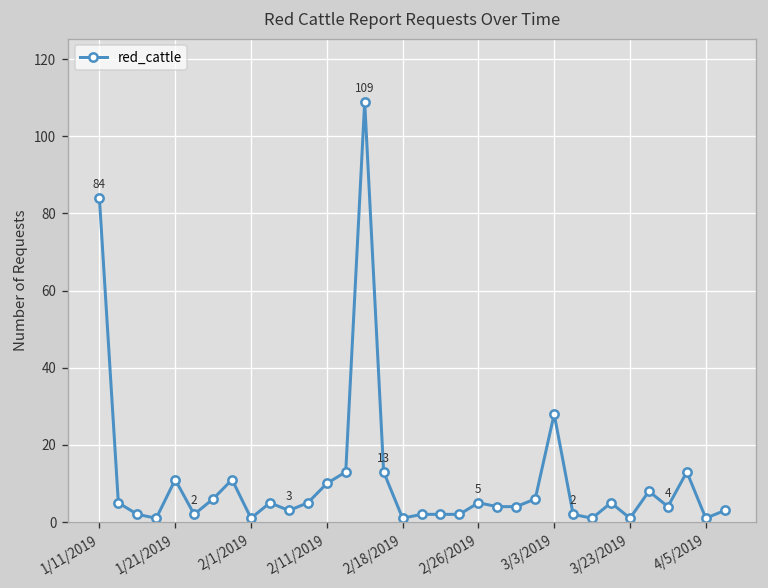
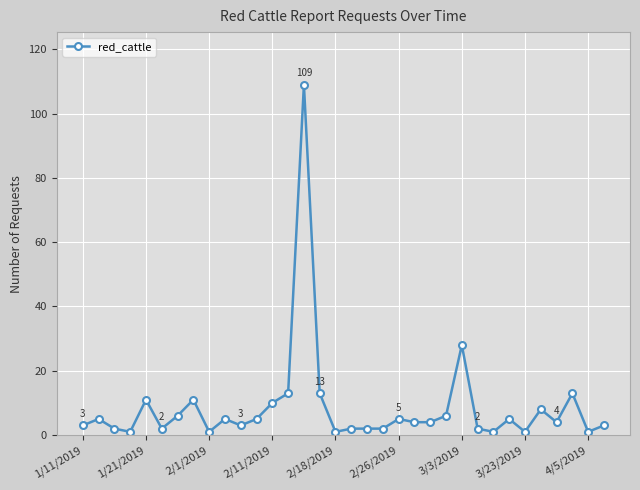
  {
-   "1/11/2019": 84,
+   "1/11/2019": 3,
    "2/26/2019": 5
  }
